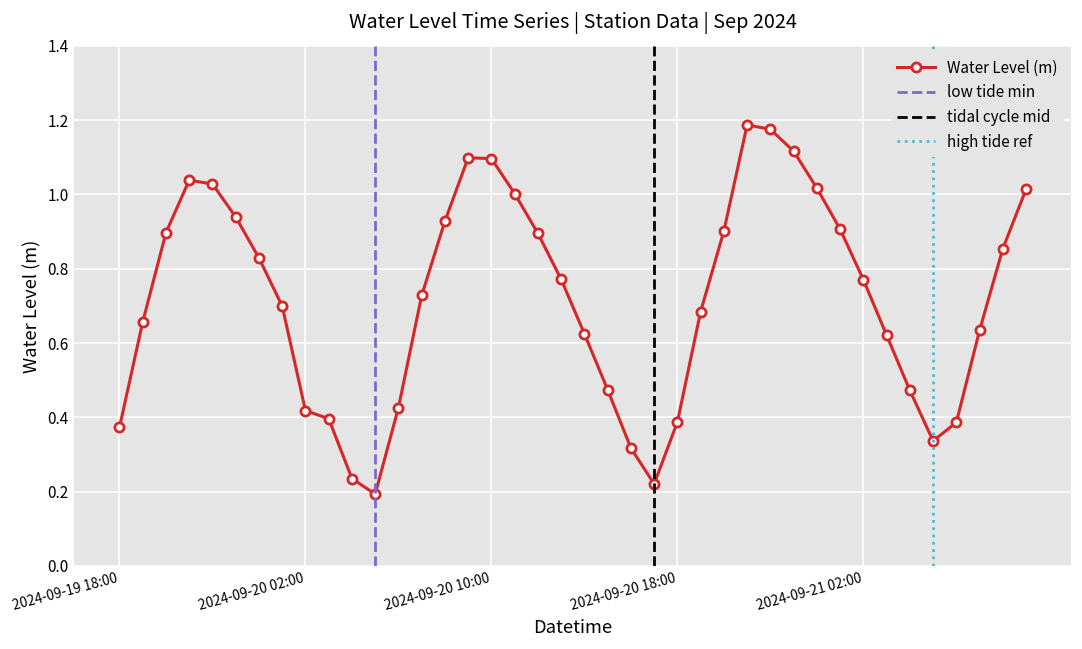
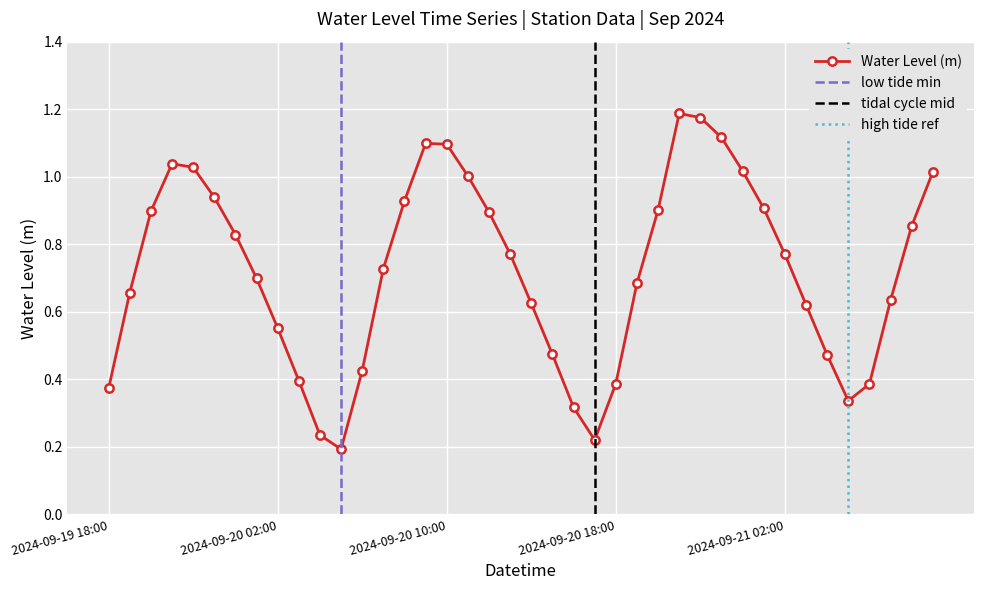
  {
    "2024-09-19 18:00": 0.37,
-   "2024-09-20 02:00": 0.42,
+   "2024-09-20 02:00": 0.55,
    "2024-09-20 10:00": 1.10,
    "2024-09-20 18:00": 0.39,
    "2024-09-21 02:00": 0.77
  }
